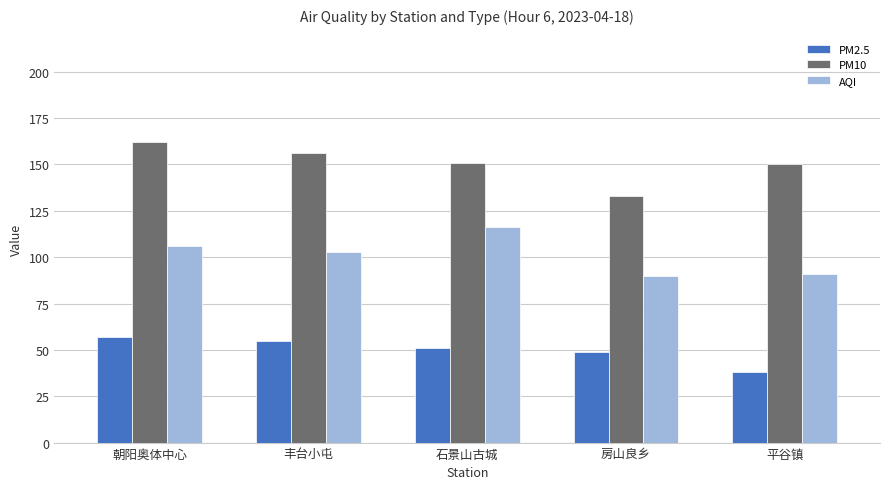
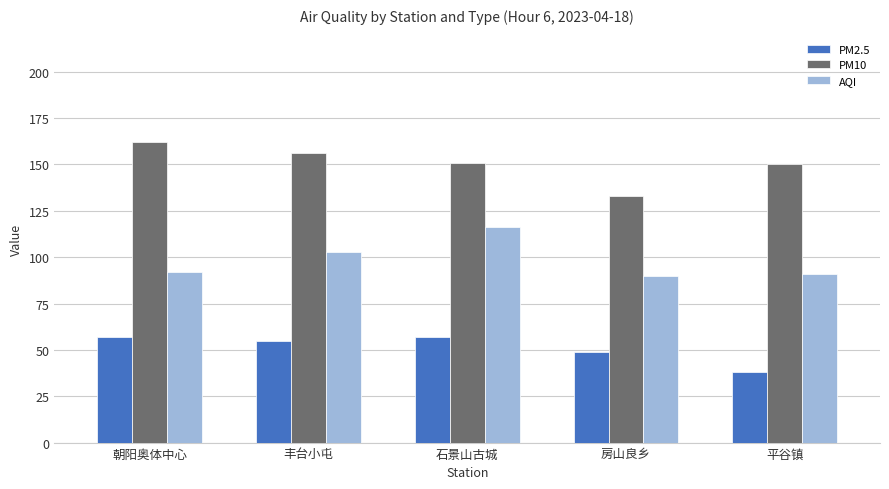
  {
    "PM2.5": {
      "朝阳奥体中心": 57,
      "丰台小屯": 55,
-     "石景山古城": 51,
+     "石景山古城": 57,
      "房山良乡": 49,
      "平谷镇": 38
    },
    "PM10": {
      "朝阳奥体中心": 162,
      "丰台小屯": 156,
      "石景山古城": 151,
      "房山良乡": 133,
      "平谷镇": 150
    },
    "AQI": {
-     "朝阳奥体中心": 106,
+     "朝阳奥体中心": 92,
      "丰台小屯": 103,
      "石景山古城": 116,
      "房山良乡": 90,
      "平谷镇": 91
    }
  }
